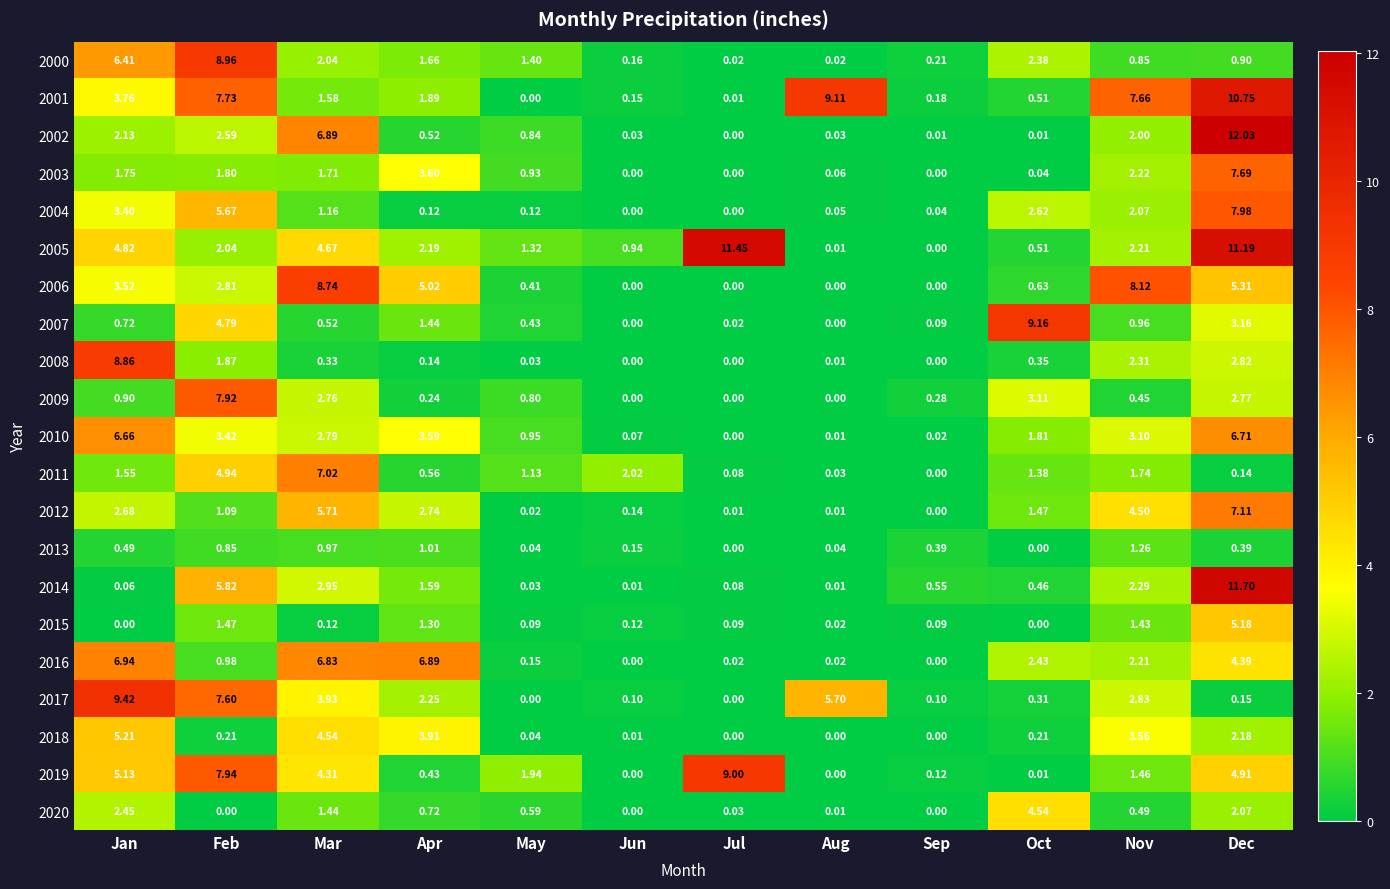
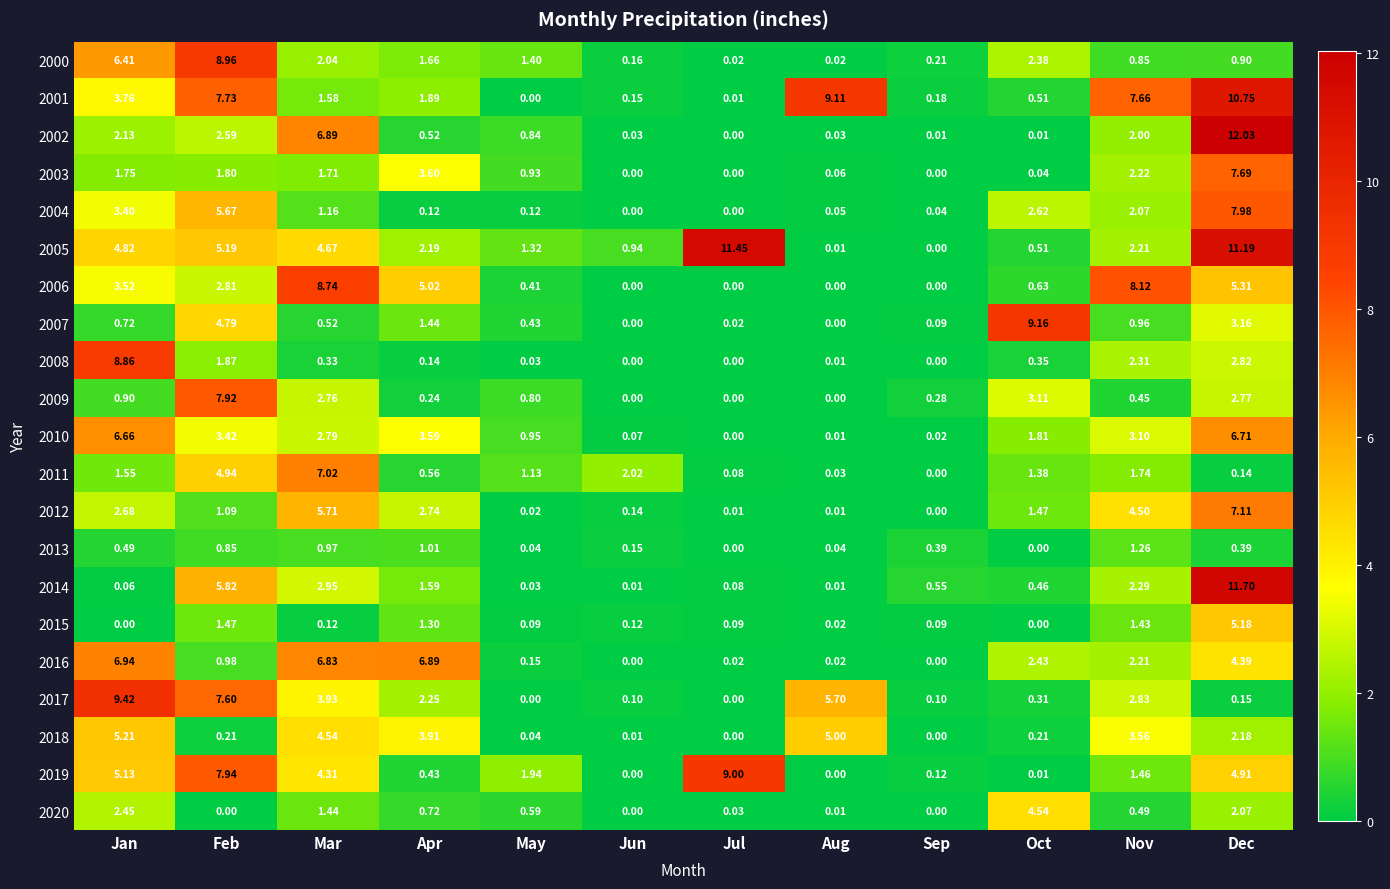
  {
    "2005": {
      "Jan": 4.82,
-     "Feb": 2.04,
+     "Feb": 5.19,
      "Mar": 4.67,
      "Apr": 2.19,
      "May": 1.32,
      "Jun": 0.94,
      "Jul": 11.45,
      "Aug": 0.01,
      "Sep": 0.00,
      "Oct": 0.51,
      "Nov": 2.21,
      "Dec": 11.19
    },
    "2018": {
      "Jan": 5.21,
      "Feb": 0.21,
      "Mar": 4.54,
      "Apr": 3.91,
      "May": 0.04,
      "Jun": 0.01,
      "Jul": 0.00,
-     "Aug": 0.00,
+     "Aug": 5.00,
      "Sep": 0.00,
      "Oct": 0.21,
      "Nov": 3.56,
      "Dec": 2.18
    }
  }
